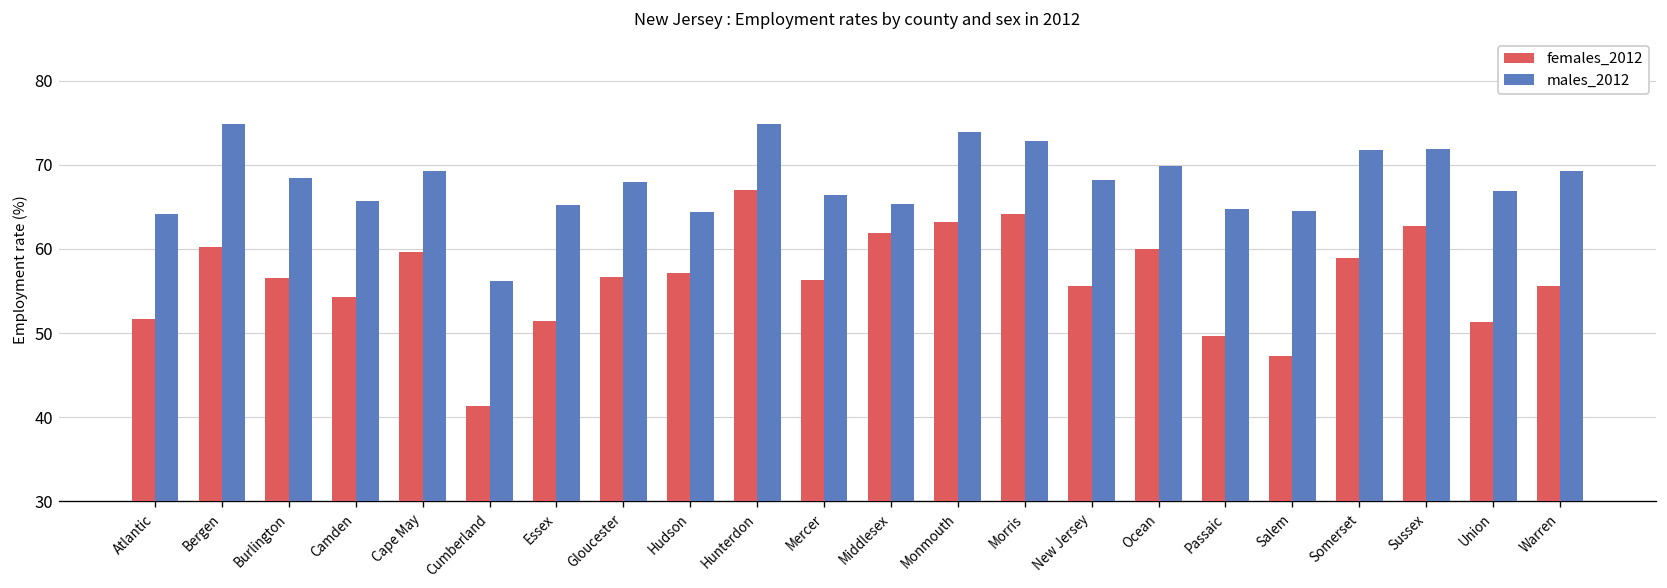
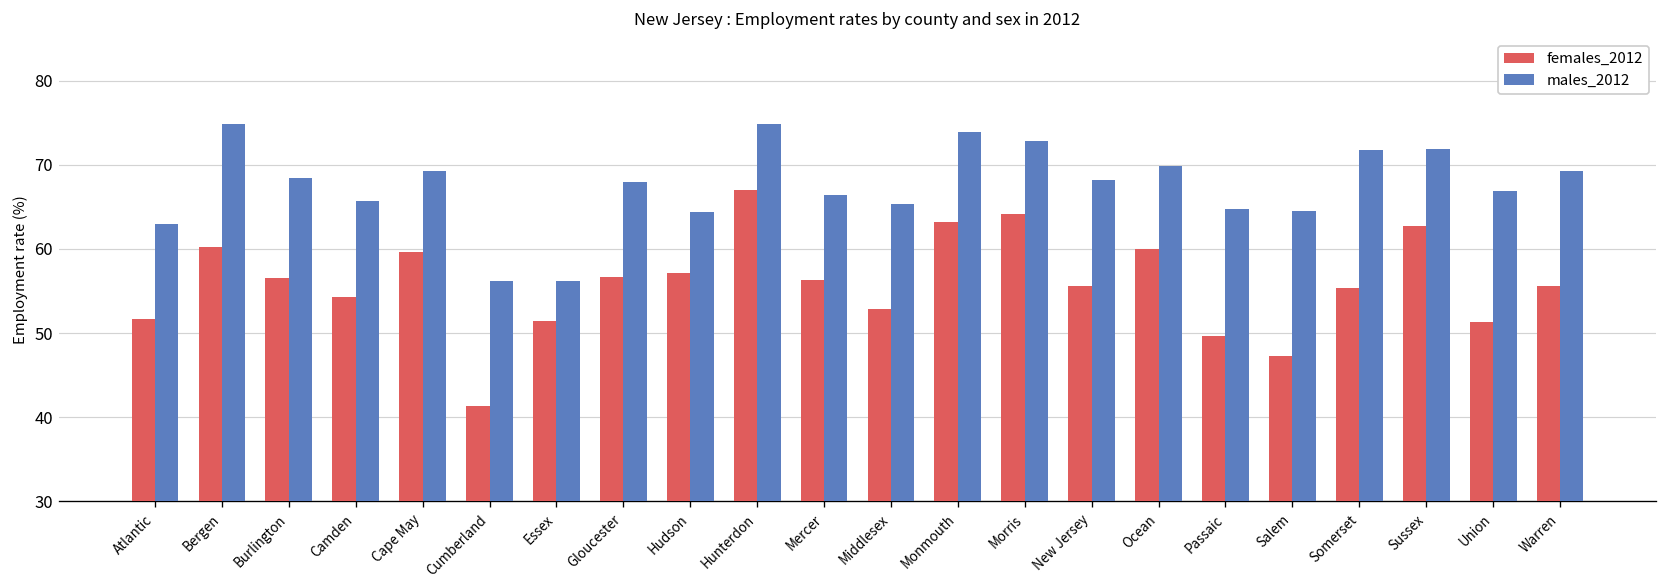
  {
    "females_2012": {
      "Atlantic": 52,
      "Bergen": 60,
      "Burlington": 57,
      "Camden": 54,
      "Cape May": 60,
      "Cumberland": 41,
      "Essex": 51,
      "Gloucester": 57,
      "Hudson": 57,
      "Hunterdon": 67,
      "Mercer": 56,
-     "Middlesex": 62,
+     "Middlesex": 53,
      "Monmouth": 63,
      "Morris": 64,
      "New Jersey": 56,
      "Ocean": 60,
      "Passaic": 50,
      "Salem": 47,
-     "Somerset": 59,
+     "Somerset": 55,
      "Sussex": 63,
      "Union": 51,
      "Warren": 56
    },
    "males_2012": {
-     "Atlantic": 64,
+     "Atlantic": 63,
      "Bergen": 75,
      "Burlington": 68,
      "Camden": 66,
      "Cape May": 69,
      "Cumberland": 56,
-     "Essex": 65,
+     "Essex": 56,
      "Gloucester": 68,
      "Hudson": 64,
      "Hunterdon": 75,
      "Mercer": 66,
      "Middlesex": 65,
      "Monmouth": 74,
      "Morris": 73,
      "New Jersey": 68,
      "Ocean": 70,
      "Passaic": 65,
      "Salem": 65,
      "Somerset": 72,
      "Sussex": 72,
      "Union": 67,
      "Warren": 69
    }
  }
